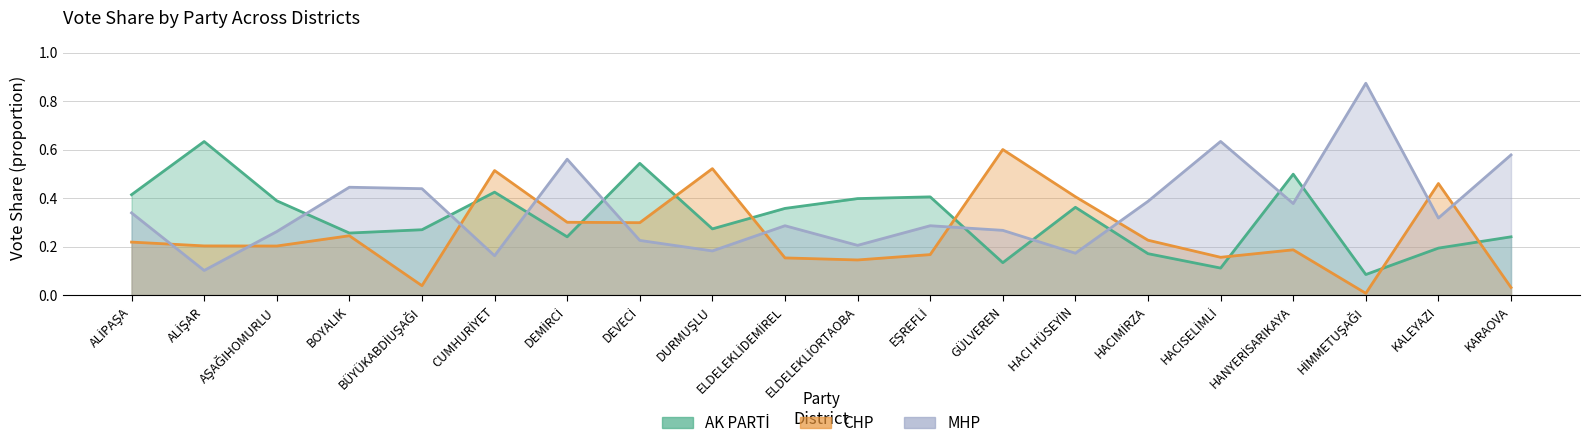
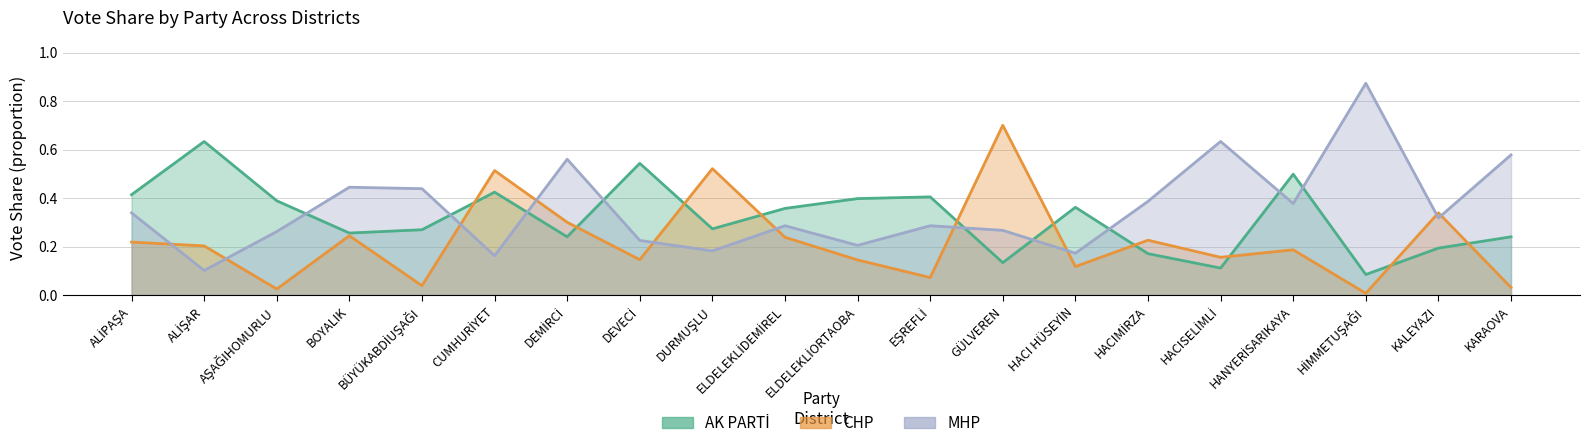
  {
    "CHP": {
      "ALİPAŞA": 0.22,
      "ALİŞAR": 0.20,
-     "AŞAĞIHOMURLU": 0.20,
+     "AŞAĞIHOMURLU": 0.02,
      "BOYALIK": 0.24,
      "BÜYÜKABDİUŞAĞI": 0.04,
      "CUMHURİYET": 0.51,
      "DEMİRCİ": 0.30,
-     "DEVECİ": 0.30,
+     "DEVECİ": 0.15,
      "DURMUŞLU": 0.52,
-     "ELDELEKLİDEMİREL": 0.15,
+     "ELDELEKLİDEMİREL": 0.24,
      "ELDELEKLİORTAOBA": 0.14,
-     "EŞREFLİ": 0.17,
-     "GÜLVEREN": 0.6,
-     "HACI HÜSEYİN": 0.41,
+     "EŞREFLİ": 0.07,
+     "GÜLVEREN": 0.7,
+     "HACI HÜSEYİN": 0.12,
      "HACIMİRZA": 0.23,
      "HACISELİMLİ": 0.16,
      "HANYERİSARIKAYA": 0.19,
      "HİMMETUŞAĞI": 0.01,
-     "KALEYAZI": 0.46,
+     "KALEYAZI": 0.34,
      "KARAOVA": 0.03
    }
  }
